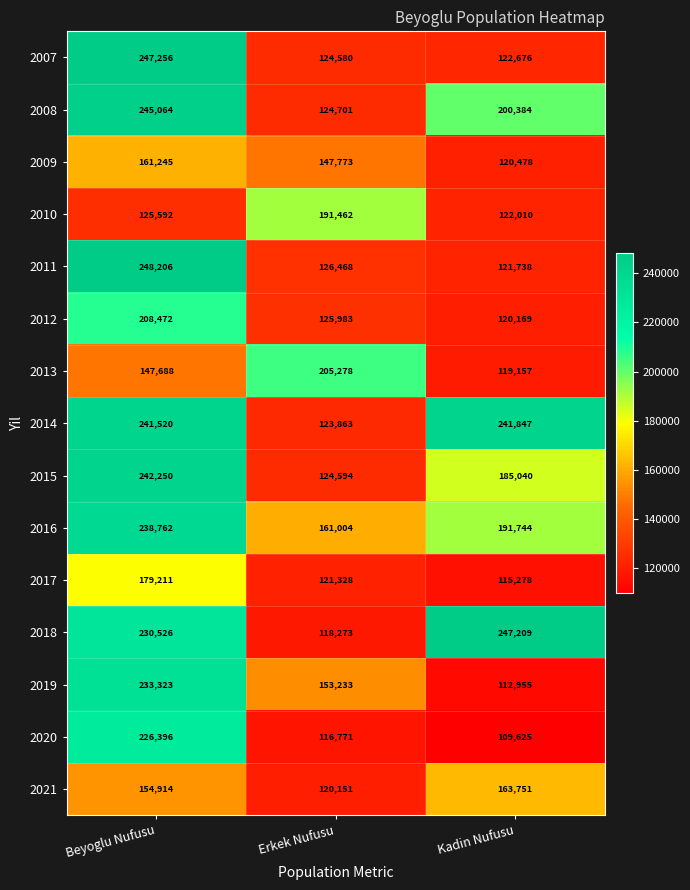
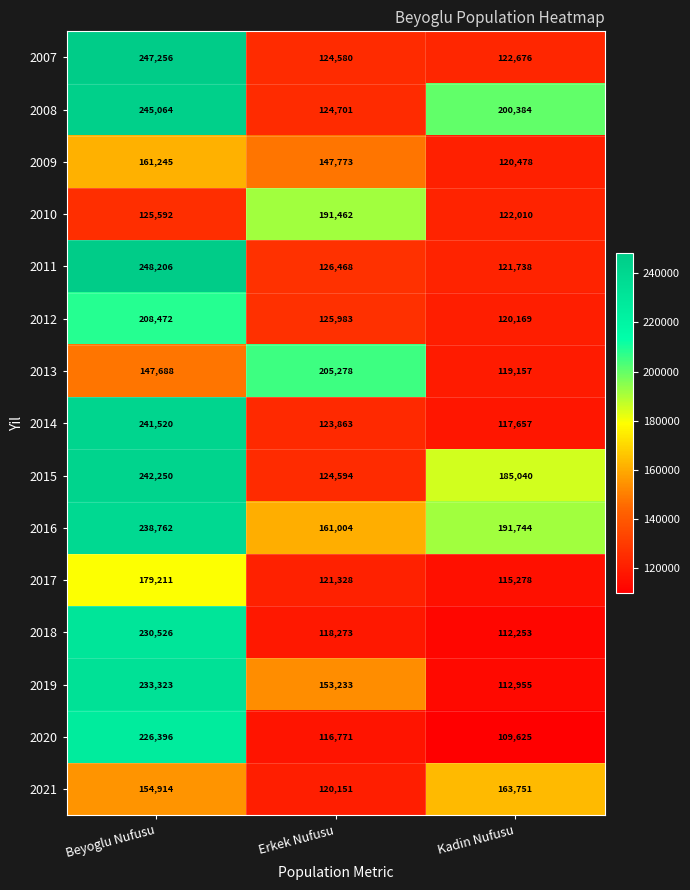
  {
    "2007": {
      "Beyoglu Nufusu": "247,256",
      "Erkek Nufusu": "124,580",
      "Kadin Nufusu": "122,676"
    },
    "2008": {
      "Beyoglu Nufusu": "245,064",
      "Erkek Nufusu": "124,701",
      "Kadin Nufusu": "200,384"
    },
    "2009": {
      "Beyoglu Nufusu": "161,245",
      "Erkek Nufusu": "147,773",
      "Kadin Nufusu": "120,478"
    },
    "2010": {
      "Beyoglu Nufusu": "125,592",
      "Erkek Nufusu": "191,462",
      "Kadin Nufusu": "122,010"
    },
    "2011": {
      "Beyoglu Nufusu": "248,206",
      "Erkek Nufusu": "126,468",
      "Kadin Nufusu": "121,738"
    },
    "2012": {
      "Beyoglu Nufusu": "208,472",
      "Erkek Nufusu": "125,983",
      "Kadin Nufusu": "120,169"
    },
    "2013": {
      "Beyoglu Nufusu": "147,688",
      "Erkek Nufusu": "205,278",
      "Kadin Nufusu": "119,157"
    },
    "2014": {
      "Beyoglu Nufusu": "241,520",
      "Erkek Nufusu": "123,863",
-     "Kadin Nufusu": "241,847"
+     "Kadin Nufusu": "117,657"
    },
    "2015": {
      "Beyoglu Nufusu": "242,250",
      "Erkek Nufusu": "124,594",
      "Kadin Nufusu": "185,040"
    },
    "2016": {
      "Beyoglu Nufusu": "238,762",
      "Erkek Nufusu": "161,004",
      "Kadin Nufusu": "191,744"
    },
    "2017": {
      "Beyoglu Nufusu": "179,211",
      "Erkek Nufusu": "121,328",
      "Kadin Nufusu": "115,278"
    },
    "2018": {
      "Beyoglu Nufusu": "230,526",
      "Erkek Nufusu": "118,273",
-     "Kadin Nufusu": "247,209"
+     "Kadin Nufusu": "112,253"
    },
    "2019": {
      "Beyoglu Nufusu": "233,323",
      "Erkek Nufusu": "153,233",
      "Kadin Nufusu": "112,955"
    },
    "2020": {
      "Beyoglu Nufusu": "226,396",
      "Erkek Nufusu": "116,771",
      "Kadin Nufusu": "109,625"
    },
    "2021": {
      "Beyoglu Nufusu": "154,914",
      "Erkek Nufusu": "120,151",
      "Kadin Nufusu": "163,751"
    }
  }
